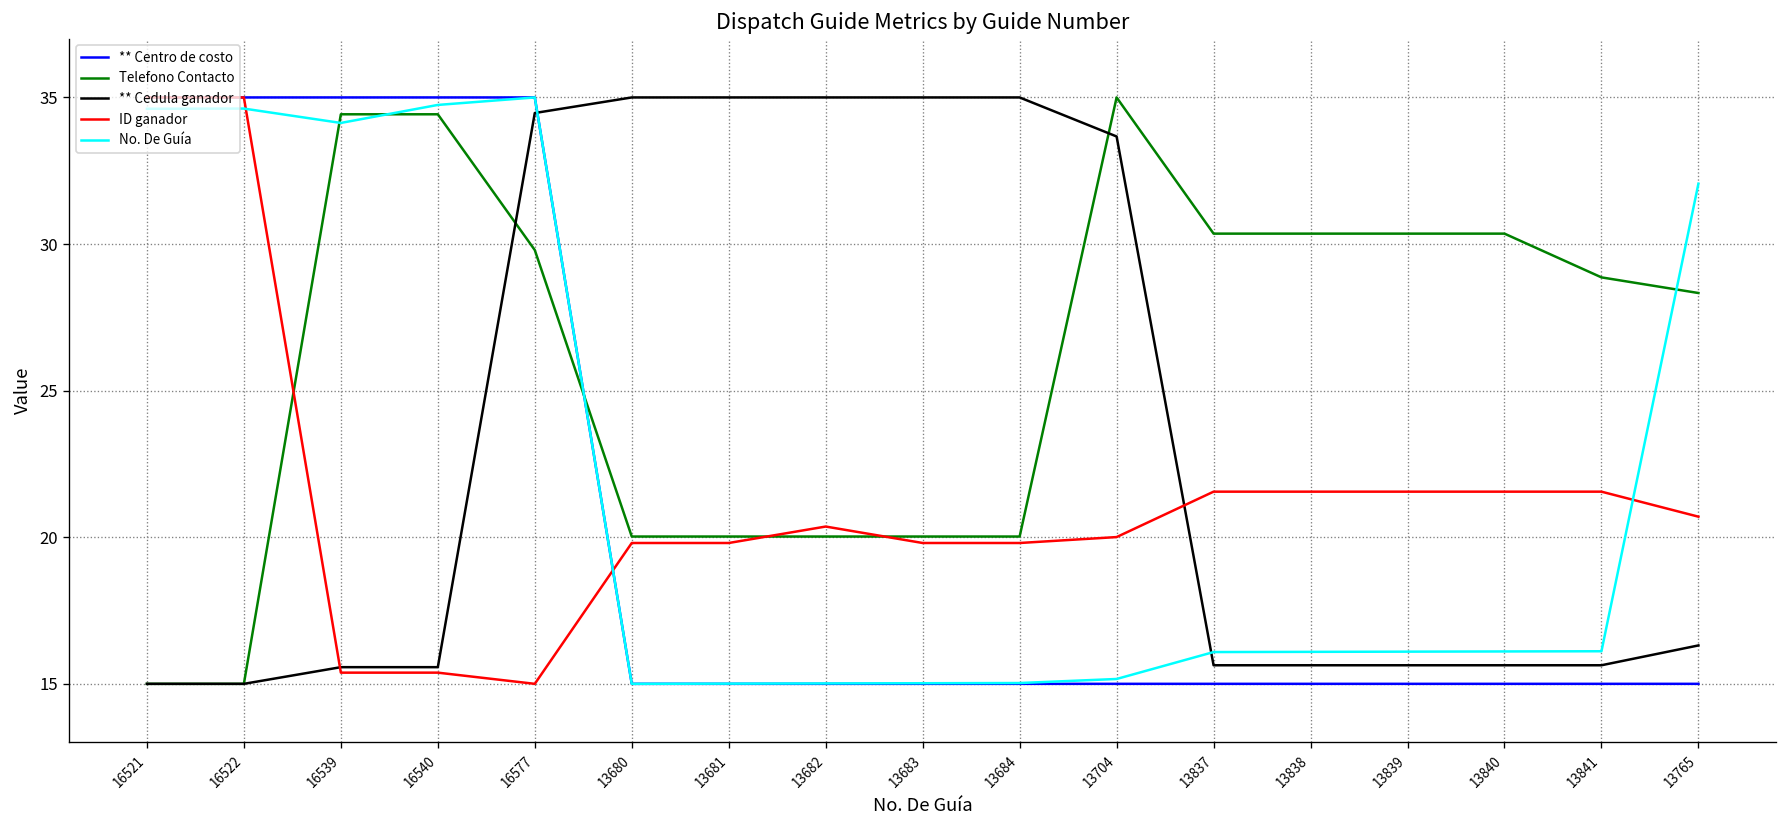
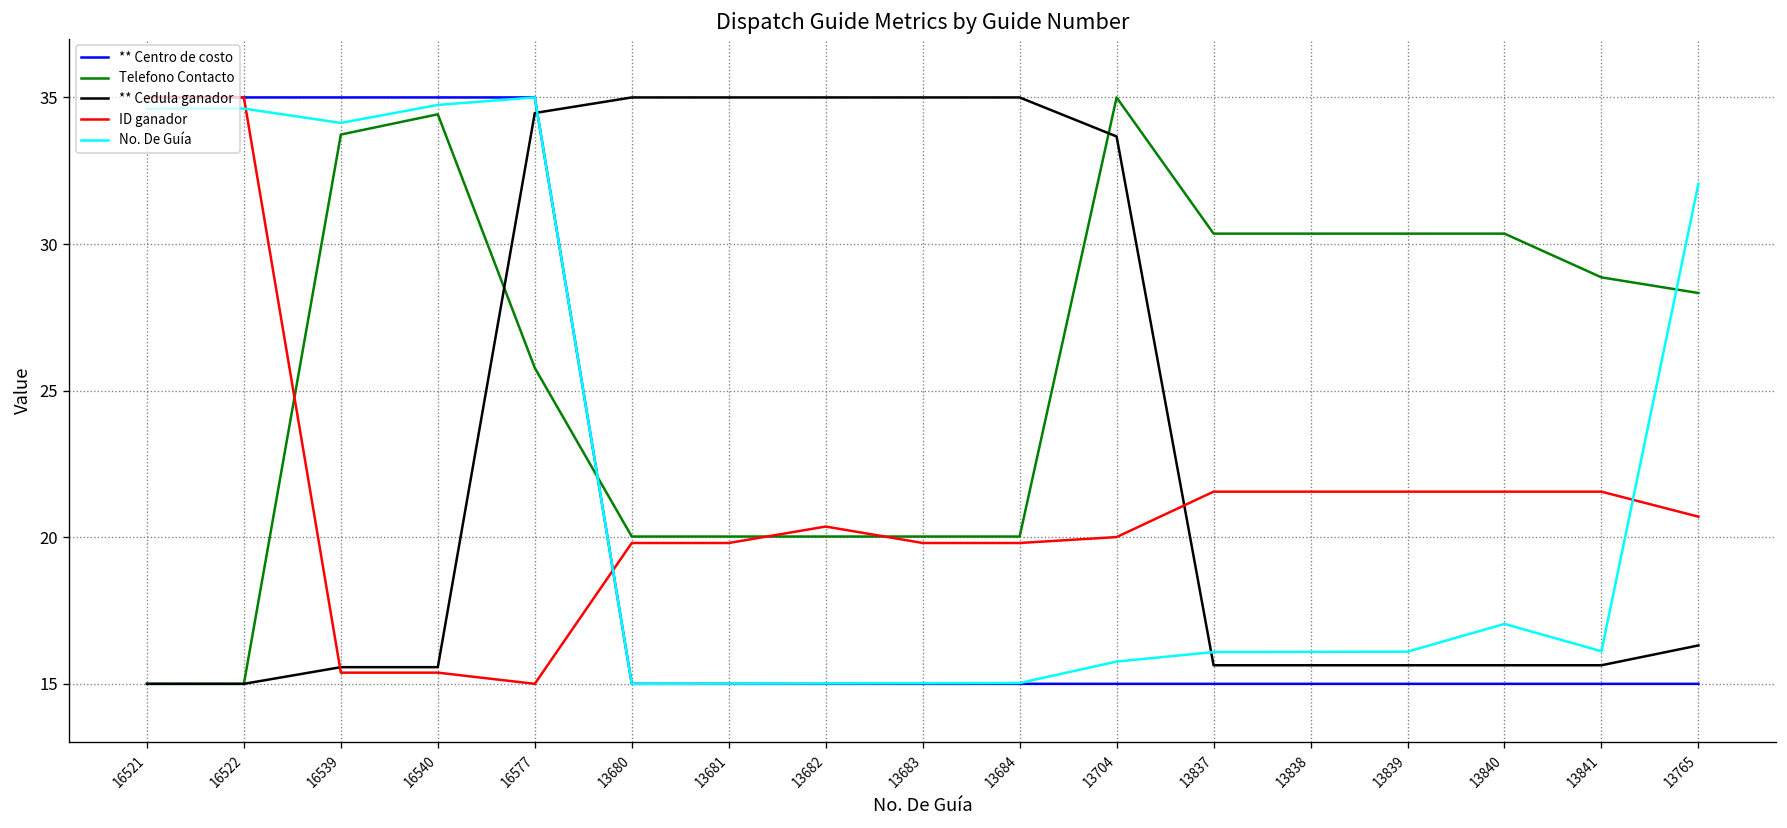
  {
    "** Centro de costo": {
      "16539": 35.0,
      "16540": 35.0,
      "13704": 15.0,
      "13837": 15.0,
      "13838": 15.0,
      "13839": 15.0,
      "13840": 15.0,
      "13841": 15.0,
      "13765": 15.0
    },
    "Telefono Contacto": {
-     "16539": 34.4,
+     "16539": 33.7,
      "16540": 34.4,
-     "16577": 29.8,
+     "16577": 25.8,
      "13680": 20.0,
      "13681": 20.0,
      "13682": 20.0,
      "13683": 20.0,
      "13684": 20.0,
      "13704": 35.0,
      "13837": 30.4,
      "13838": 30.4,
      "13839": 30.4,
      "13840": 30.4,
      "13841": 28.9,
      "13765": 28.3
    },
    "** Cedula ganador": {
      "16539": 15.6,
      "16540": 15.6,
      "16577": 34.5,
      "13680": 35.0,
      "13681": 35.0,
      "13682": 35.0,
      "13683": 35.0,
      "13684": 35.0,
      "13704": 33.7,
      "13837": 15.6,
      "13838": 15.6,
      "13839": 15.6,
      "13840": 15.6,
      "13841": 15.6,
      "13765": 16.3
    },
    "ID ganador": {
      "16539": 15.4,
      "16540": 15.4,
      "16577": 15.0,
      "13680": 19.8,
      "13681": 19.8,
      "13682": 20.4,
      "13683": 19.8,
      "13684": 19.8,
      "13704": 20.0,
      "13837": 21.6,
      "13838": 21.6,
      "13839": 21.6,
      "13840": 21.6,
      "13841": 21.6,
      "13765": 20.7
    },
    "No. De Guía": {
      "16522": 34.6,
      "16539": 34.1,
      "16540": 34.7,
-     "13704": 15.2,
+     "13704": 15.8,
      "13837": 16.1,
      "13838": 16.1,
      "13839": 16.1,
-     "13840": 16.1,
+     "13840": 17.0,
      "13841": 16.1,
      "13765": 32.1
    }
  }
